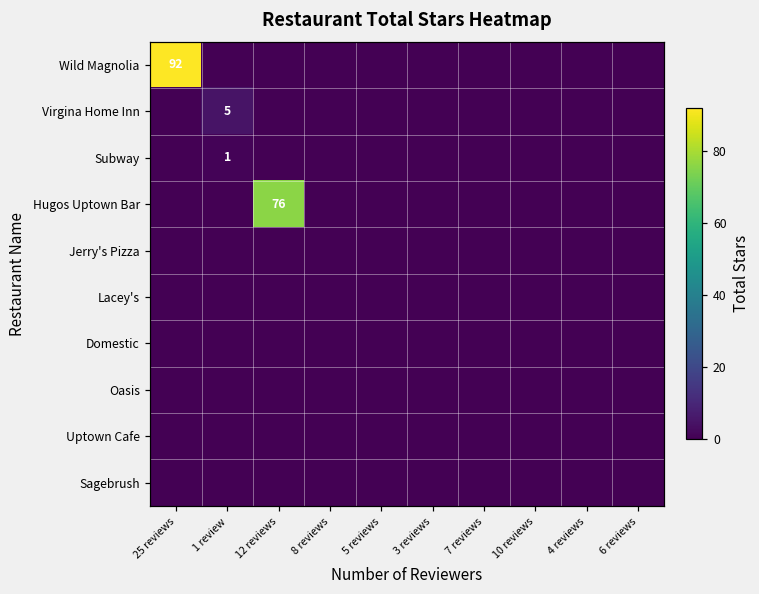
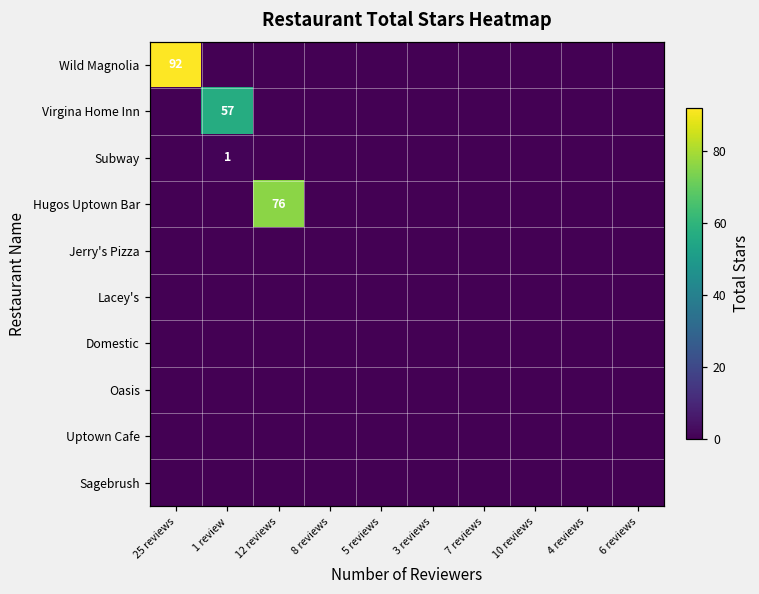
  {
    "Wild Magnolia": {
      "25 reviews": 92
    },
    "Virgina Home Inn": {
-     "1 review": 5
+     "1 review": 57
    },
    "Subway": {
      "1 review": 1
    },
    "Hugos Uptown Bar": {
      "12 reviews": 76
    }
  }
